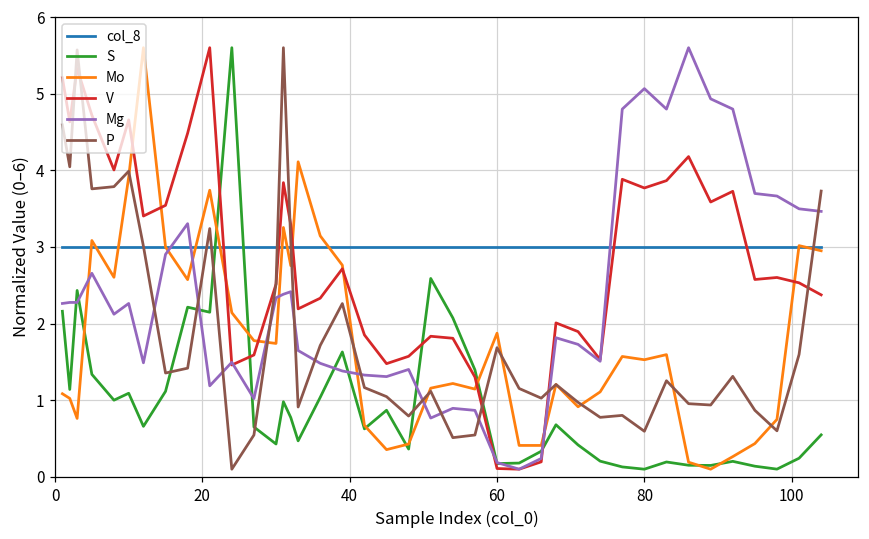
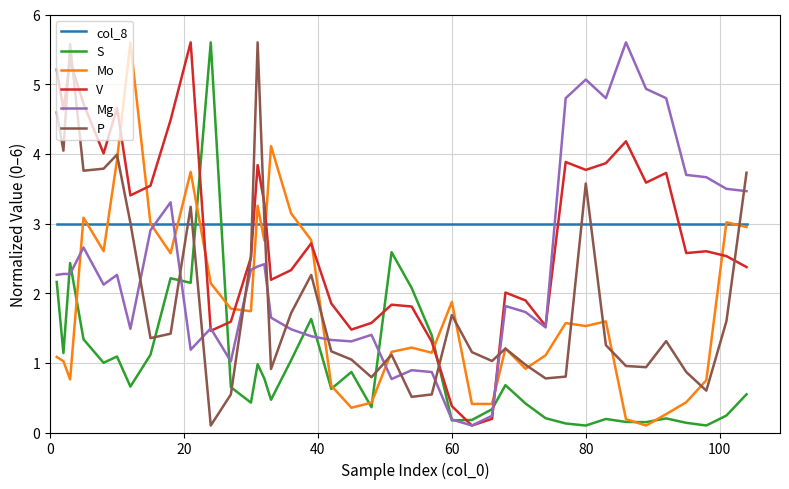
  {
    "col_8": {
      "60": 3.0,
      "80": 3.0
    },
    "S": {
      "80": 0.1
    },
    "Mo": {
      "60": 1.9,
      "80": 1.5
    },
    "V": {
-     "60": 0.1,
+     "60": 0.4,
      "80": 3.8
    },
    "Mg": {
      "80": 5.1
    },
    "P": {
      "60": 1.7,
-     "80": 0.6
+     "80": 3.6
    }
  }
